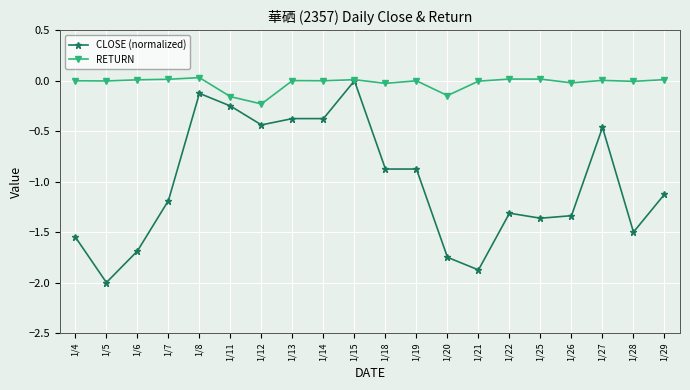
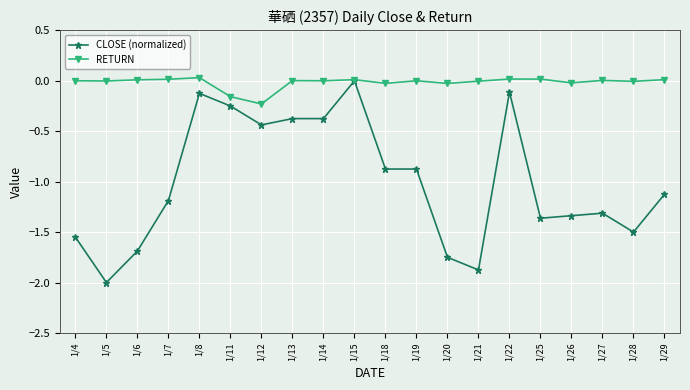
  {
    "CLOSE (normalized)": {
      "1/4": -1.55,
      "1/5": -2.00,
      "1/6": -1.69,
      "1/7": -1.19,
      "1/8": -0.13,
      "1/11": -0.25,
      "1/12": -0.44,
      "1/13": -0.38,
      "1/14": -0.38,
      "1/18": -0.88,
      "1/19": -0.88,
      "1/20": -1.75,
      "1/21": -1.88,
-     "1/22": -1.31,
+     "1/22": -0.11,
      "1/25": -1.36,
      "1/26": -1.34,
-     "1/27": -0.46,
+     "1/27": -1.31,
      "1/28": -1.50,
      "1/29": -1.13
    },
    "RETURN": {
      "1/4": 0.00,
      "1/5": 0.00,
      "1/6": 0.01,
      "1/7": 0.02,
      "1/8": 0.03,
      "1/11": -0.16,
      "1/12": -0.23,
      "1/13": 0.00,
      "1/14": 0.00,
      "1/18": -0.03,
      "1/19": 0.00,
-     "1/20": -0.15,
+     "1/20": -0.03,
      "1/21": 0.00,
      "1/22": 0.02,
      "1/25": 0.02,
      "1/26": -0.02,
      "1/27": 0.00,
      "1/28": -0.01,
      "1/29": 0.01
    }
  }
